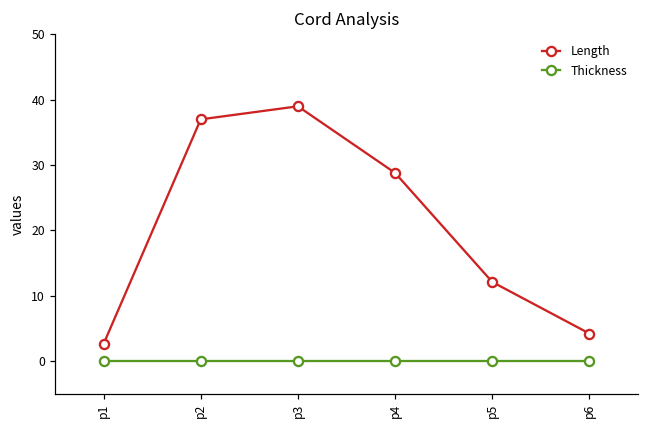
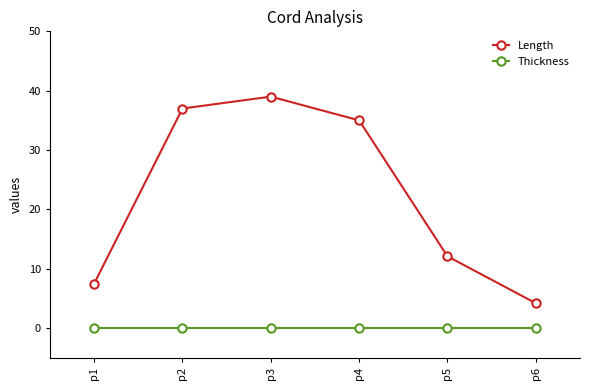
  {
    "Length": {
-     "p1": 3,
+     "p1": 8,
      "p2": 37,
      "p3": 39,
-     "p4": 29,
+     "p4": 35,
      "p5": 12,
      "p6": 4
    },
    "Thickness": {
      "p1": 0,
      "p2": 0,
      "p3": 0,
      "p4": 0,
      "p5": 0,
      "p6": 0
    }
  }
